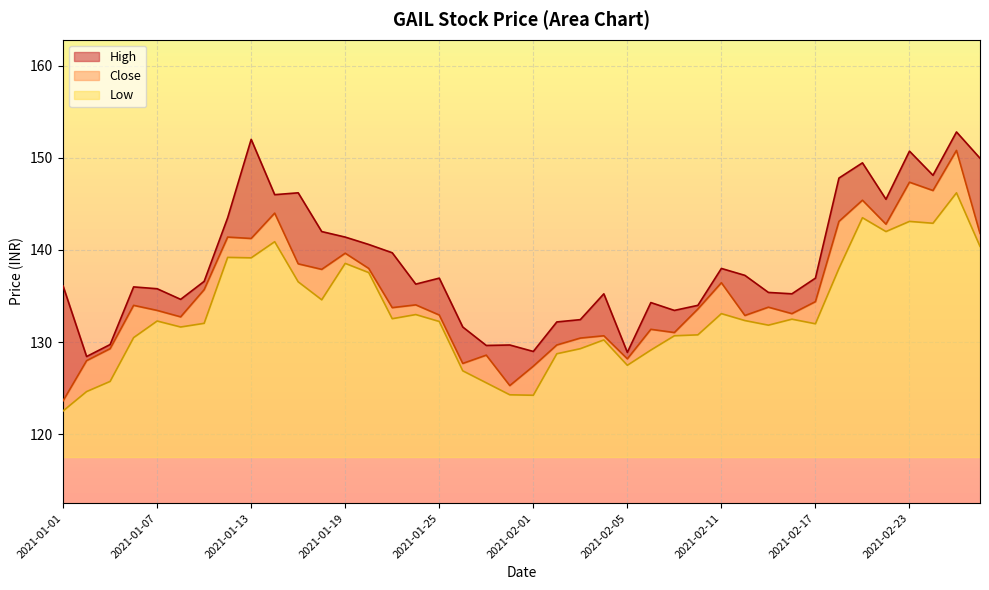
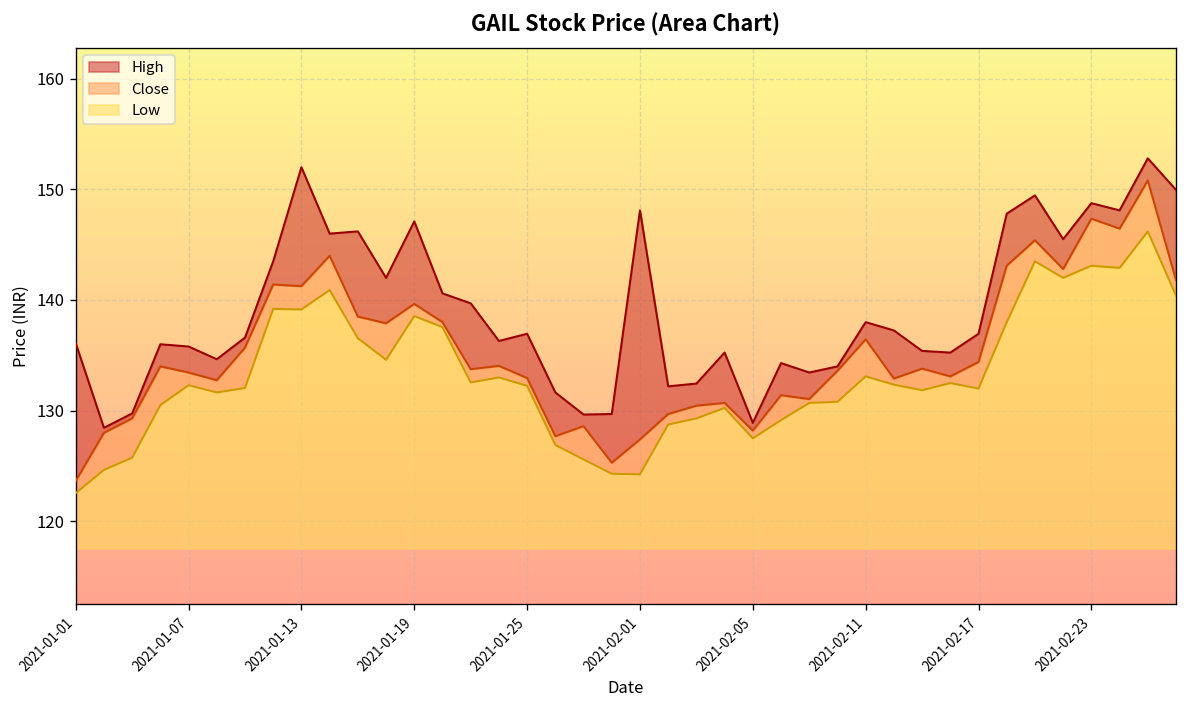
  {
    "High": {
      "2021-01-01": 136,
      "2021-01-07": 136,
      "2021-01-13": 152,
-     "2021-01-19": 141,
+     "2021-01-19": 147,
      "2021-01-25": 137,
-     "2021-02-01": 129,
+     "2021-02-01": 148,
      "2021-02-05": 129,
      "2021-02-11": 138,
      "2021-02-17": 137,
-     "2021-02-23": 151
+     "2021-02-23": 149
    }
  }
